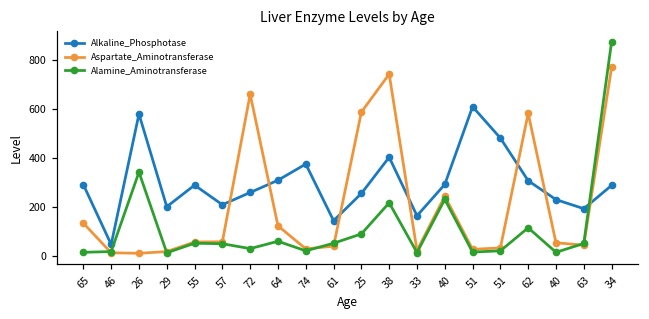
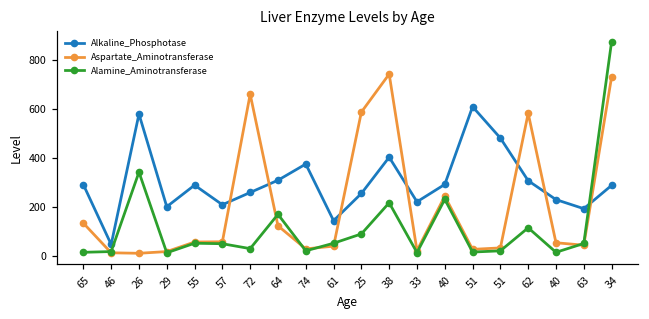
  {
    "Alkaline_Phosphotase": {
      "65": 290,
      "46": 50,
      "26": 580,
      "29": 200,
      "55": 290,
      "57": 210,
      "72": 260,
      "64": 310,
      "74": 380,
      "61": 150,
      "25": 260,
      "38": 400,
-     "33": 170,
+     "33": 220,
      "62": 310,
      "63": 190,
      "34": 290
    },
    "Aspartate_Aminotransferase": {
      "65": 140,
      "26": 10,
      "72": 660,
      "64": 120,
      "61": 40,
      "25": 590,
      "38": 740,
      "62": 580,
-     "34": 770
+     "34": 730
    },
    "Alamine_Aminotransferase": {
      "65": 20,
      "26": 340,
      "72": 30,
-     "64": 60,
+     "64": 170,
      "61": 50,
      "25": 90,
      "38": 220,
      "62": 120,
      "34": 880
    }
  }
